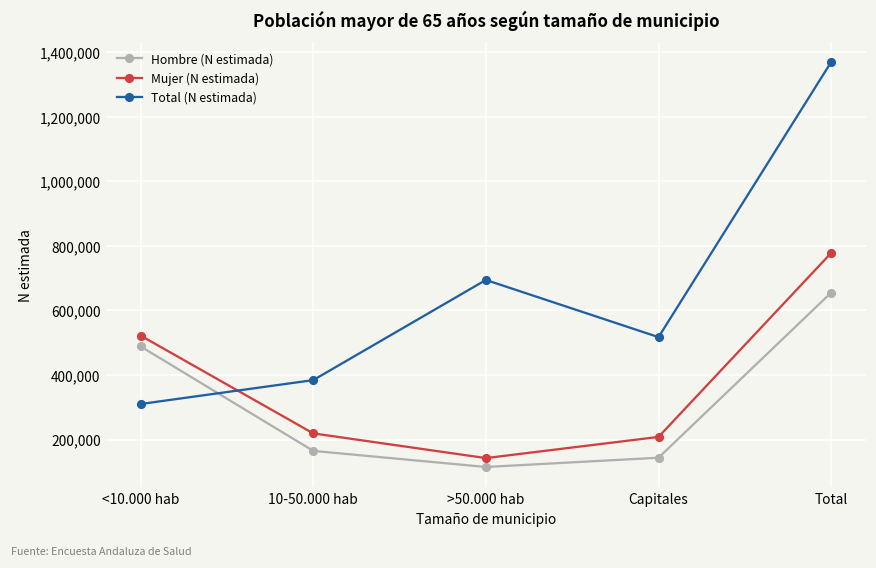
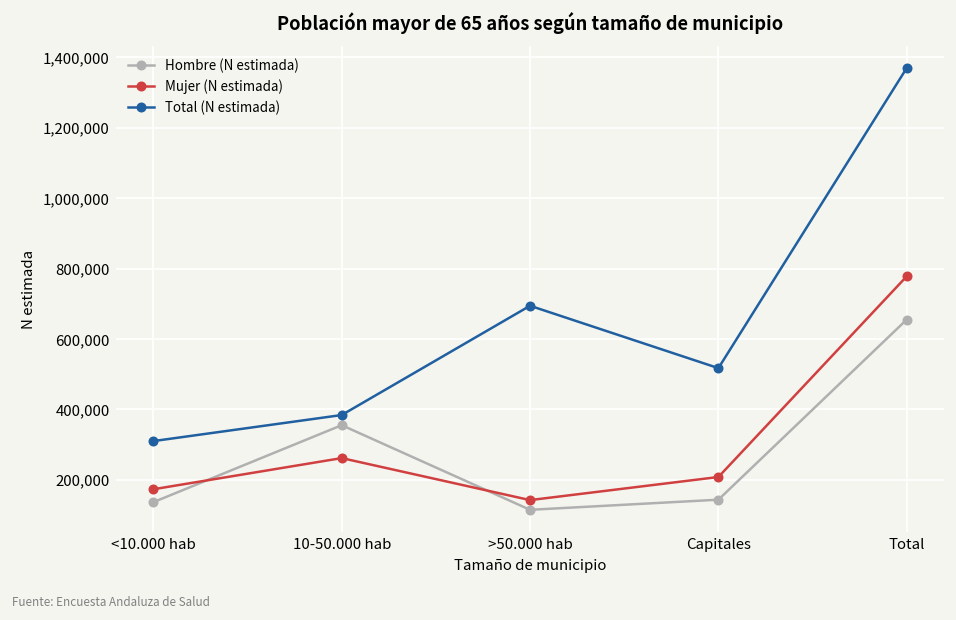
  {
    "Hombre (N estimada)": {
-     "<10.000 hab": "490,000",
-     "10-50.000 hab": "160,000",
+     "<10.000 hab": "140,000",
+     "10-50.000 hab": "360,000",
      ">50.000 hab": "120,000",
      "Capitales": "140,000",
      "Total": "660,000"
    },
    "Mujer (N estimada)": {
-     "<10.000 hab": "520,000",
-     "10-50.000 hab": "220,000",
+     "<10.000 hab": "170,000",
+     "10-50.000 hab": "260,000",
      ">50.000 hab": "140,000",
      "Capitales": "210,000",
      "Total": "780,000"
    },
    "Total (N estimada)": {
      "<10.000 hab": "310,000",
      "10-50.000 hab": "380,000",
      ">50.000 hab": "690,000",
      "Capitales": "520,000",
      "Total": "1,370,000"
    }
  }
